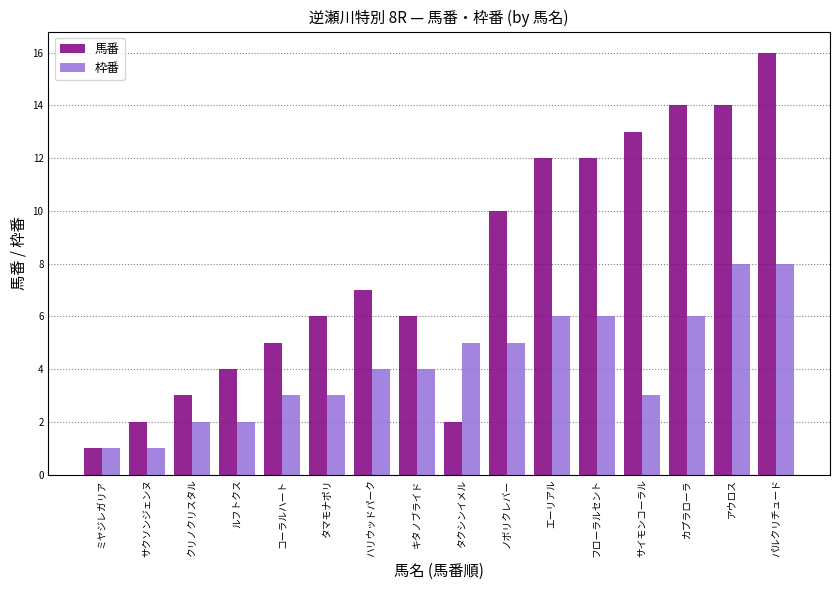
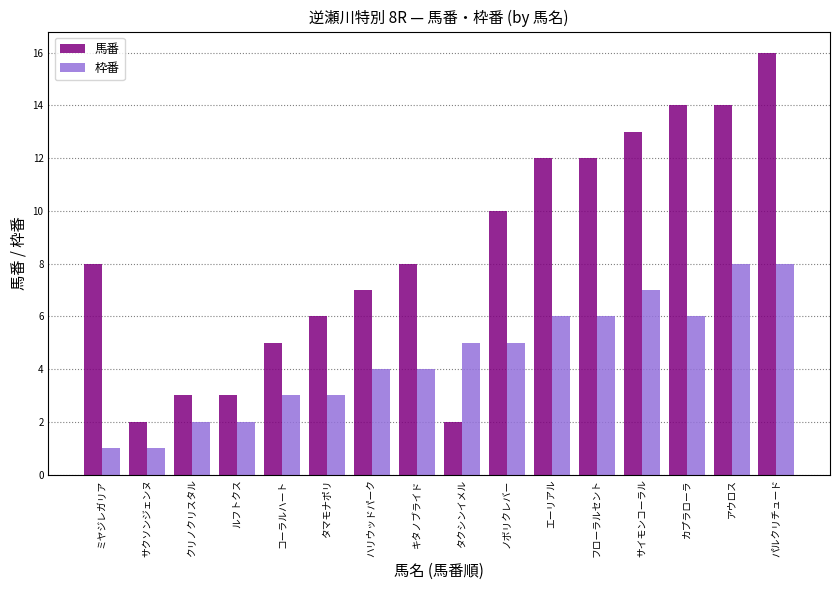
  {
    "馬番": {
-     "ミヤジレガリア": 1,
+     "ミヤジレガリア": 8,
      "サクソンジェンヌ": 2,
      "クリノクリスタル": 3,
-     "ルフトクス": 4,
+     "ルフトクス": 3,
      "コーラルハート": 5,
      "タマモナポリ": 6,
      "ハリウッドパーク": 7,
-     "キタノブライド": 6,
+     "キタノブライド": 8,
      "タクシンイメル": 2,
      "ノボリクレバー": 10,
      "エーリアル": 12,
      "フローラルセント": 12,
      "サイモンコーラル": 13,
      "カプラローラ": 14,
      "アウロス": 14,
      "パルクリチュード": 16
    },
    "枠番": {
      "ミヤジレガリア": 1,
      "サクソンジェンヌ": 1,
      "クリノクリスタル": 2,
      "ルフトクス": 2,
      "コーラルハート": 3,
      "タマモナポリ": 3,
      "ハリウッドパーク": 4,
      "キタノブライド": 4,
      "タクシンイメル": 5,
      "ノボリクレバー": 5,
      "エーリアル": 6,
      "フローラルセント": 6,
-     "サイモンコーラル": 3,
+     "サイモンコーラル": 7,
      "カプラローラ": 6,
      "アウロス": 8,
      "パルクリチュード": 8
    }
  }
